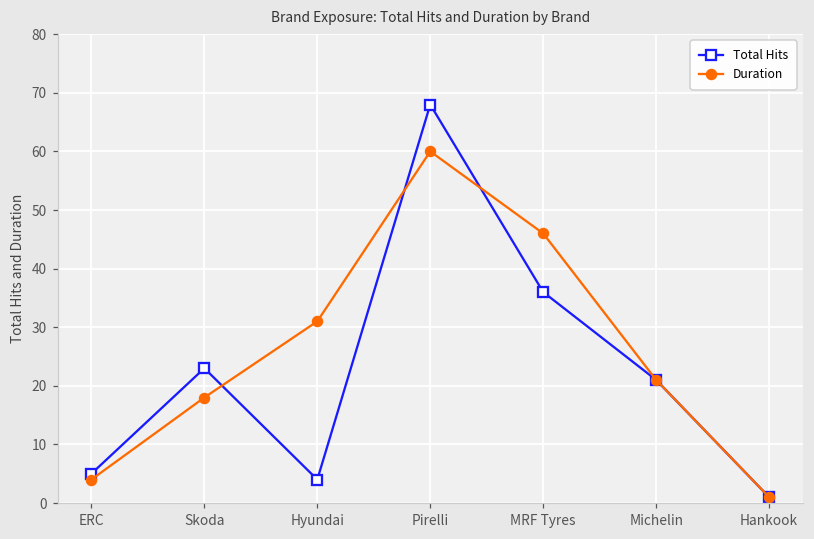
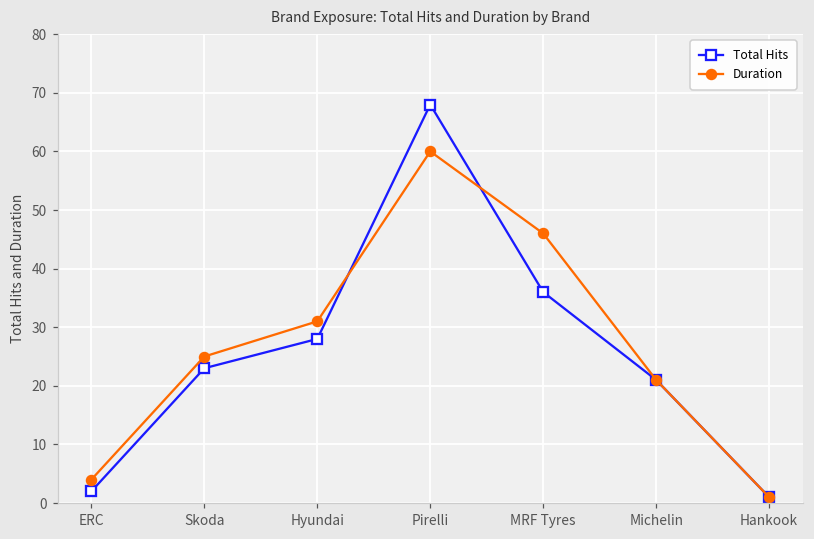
  {
    "Total Hits": {
-     "ERC": 5,
+     "ERC": 2,
      "Skoda": 23,
-     "Hyundai": 4,
+     "Hyundai": 28,
      "Pirelli": 68,
      "MRF Tyres": 36
    },
    "Duration": {
      "ERC": 4,
-     "Skoda": 18,
+     "Skoda": 25,
      "Hyundai": 31,
      "Pirelli": 60,
      "MRF Tyres": 46
    }
  }
